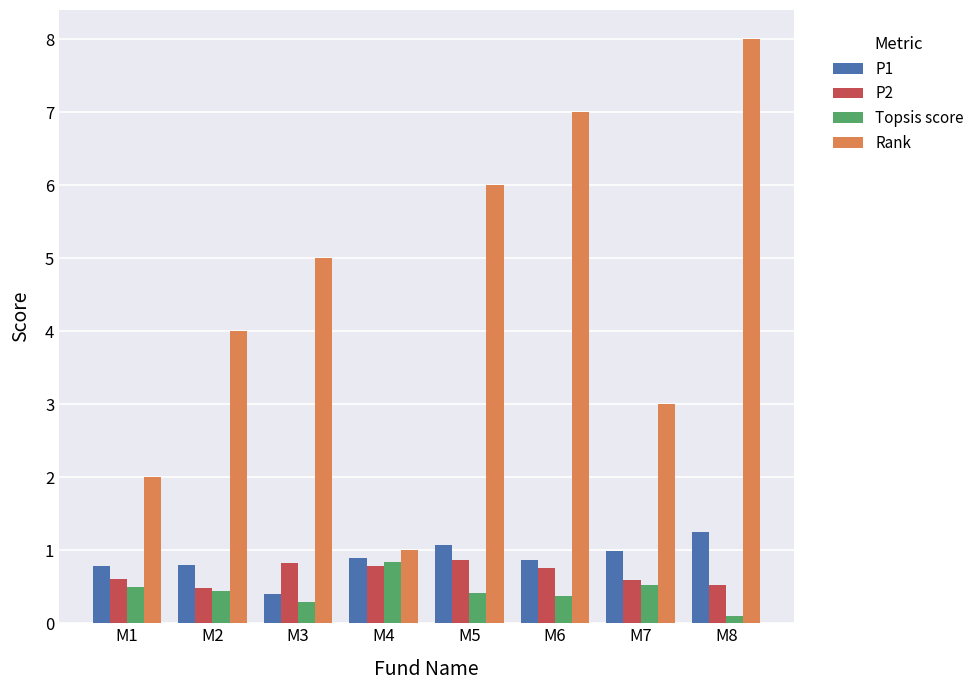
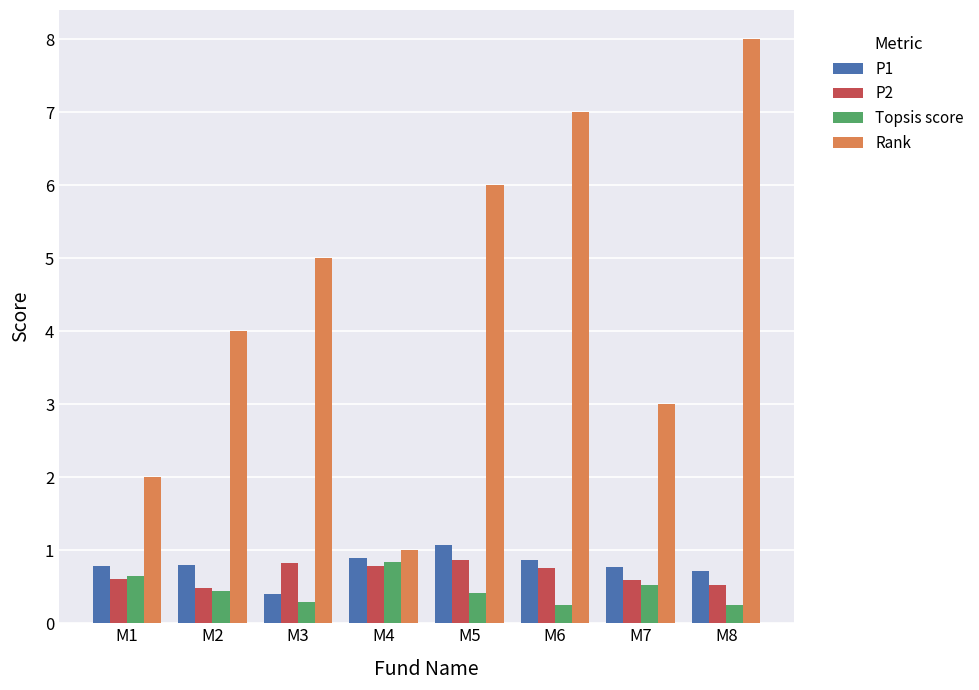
  {
    "P1": {
      "M1": 0.8,
      "M2": 0.8,
      "M3": 0.4,
      "M4": 0.9,
      "M5": 1.1,
      "M6": 0.9,
-     "M7": 1.0,
-     "M8": 1.3
+     "M7": 0.8,
+     "M8": 0.7
    },
    "Topsis score": {
-     "M1": 0.5,
+     "M1": 0.7,
      "M2": 0.4,
      "M3": 0.3,
      "M4": 0.8,
      "M5": 0.4,
-     "M6": 0.4,
+     "M6": 0.2,
      "M7": 0.5,
-     "M8": 0.1
+     "M8": 0.3
    }
  }
